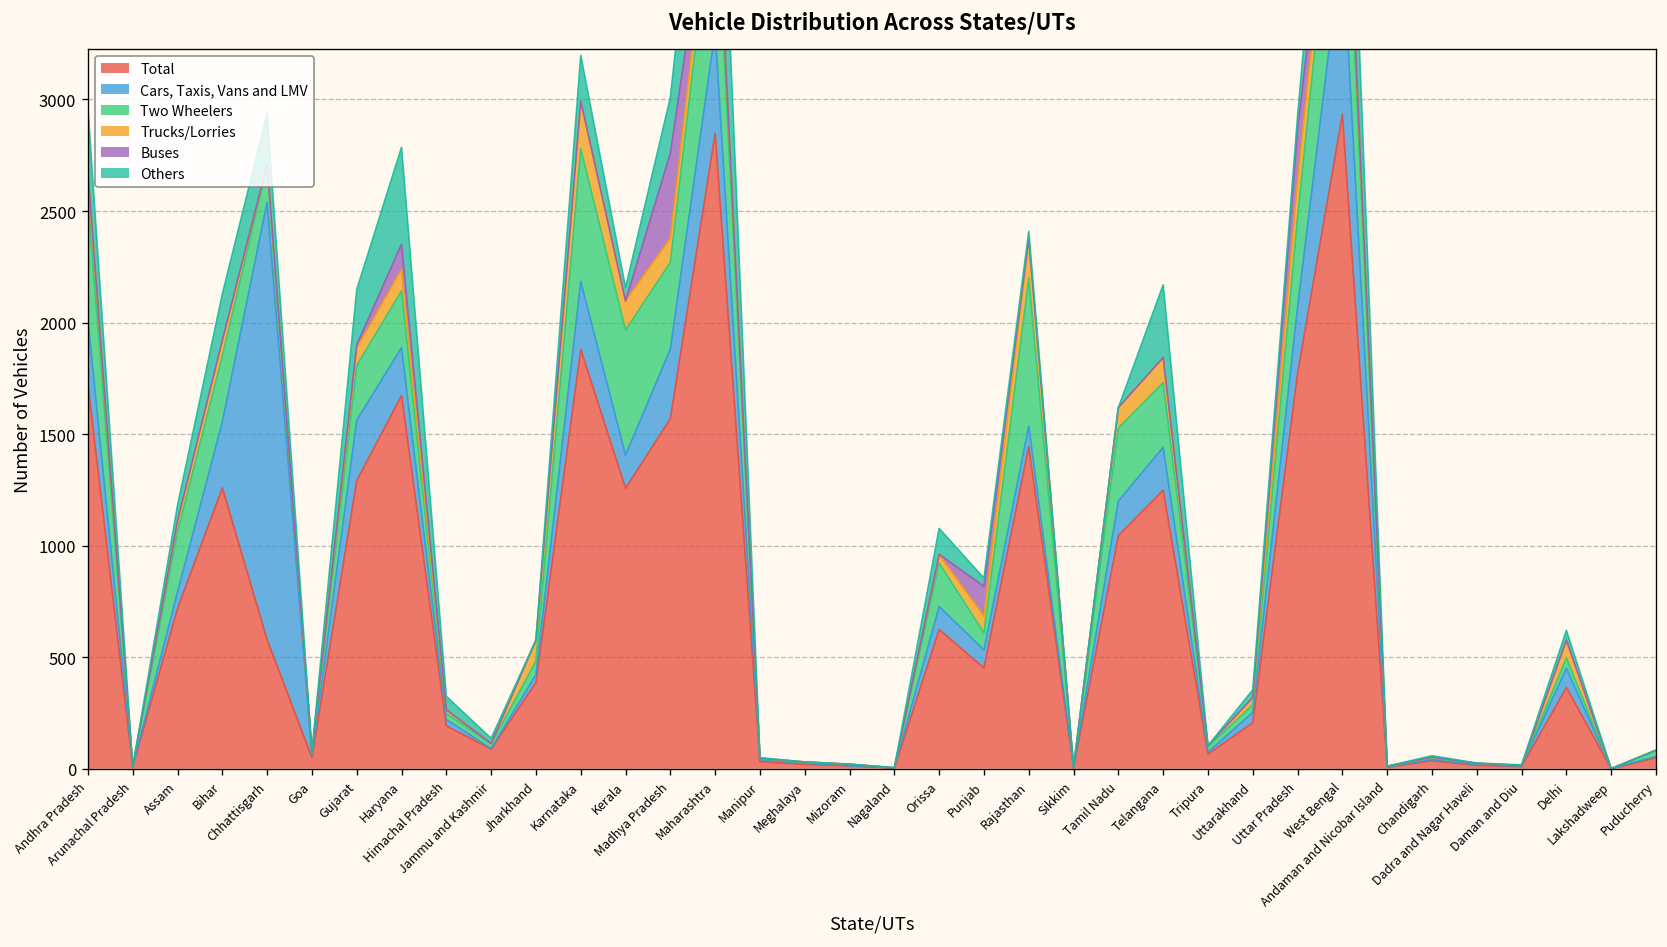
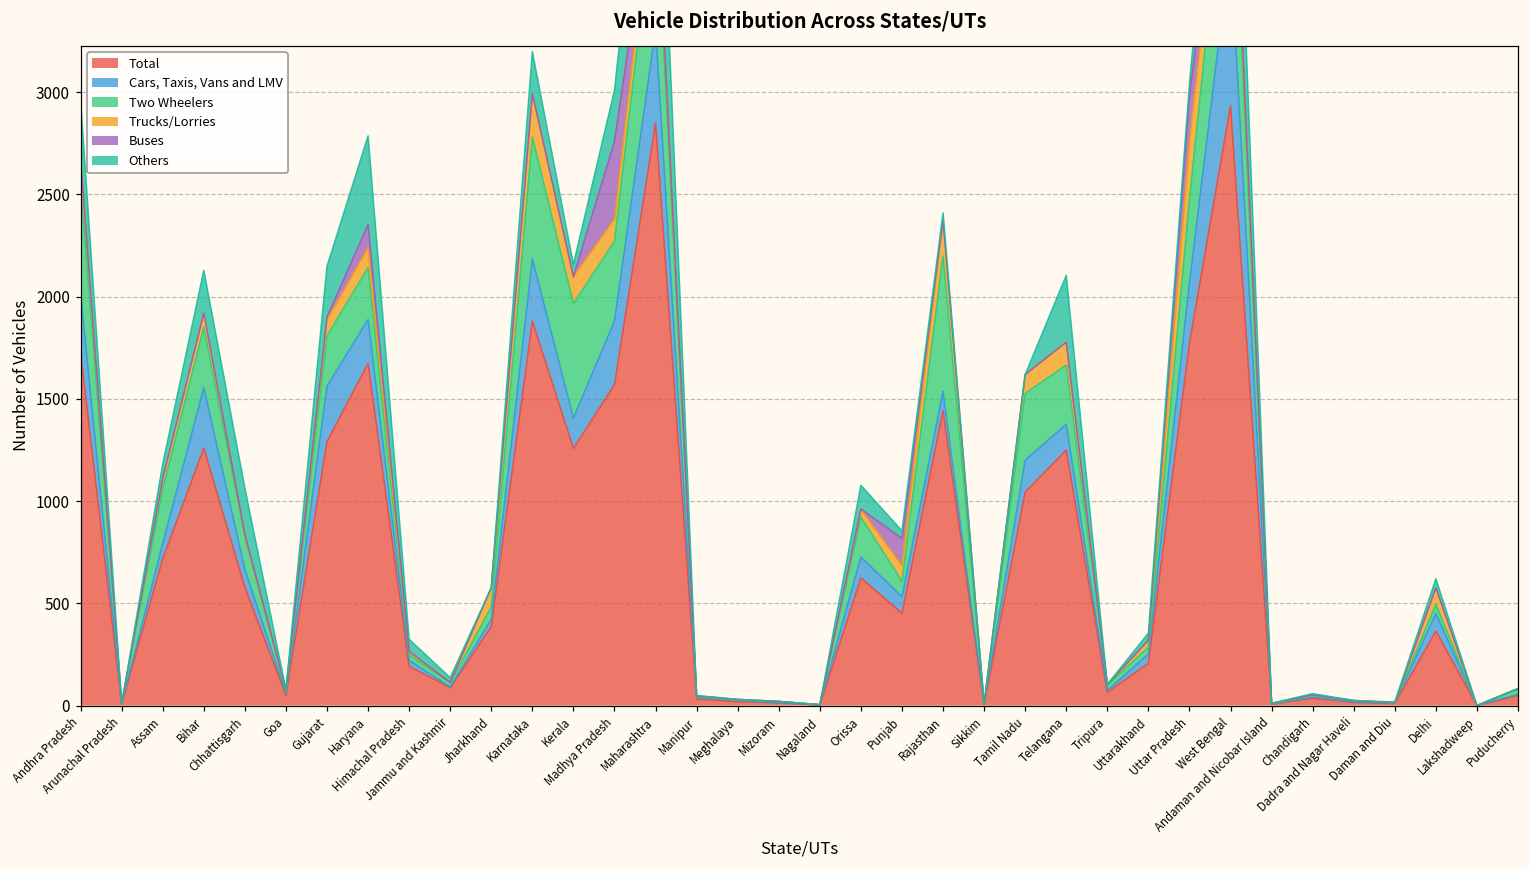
  {
    "Total": {
      "Andhra Pradesh": 1720,
      "Assam": 720,
      "Bihar": 1260,
      "Chhattisgarh": 580,
      "Gujarat": 1290,
      "Haryana": 1670,
      "Himachal Pradesh": 190,
      "Jharkhand": 390,
      "Karnataka": 1880,
      "Kerala": 1260,
      "Madhya Pradesh": 1570,
      "Maharashtra": 2850,
      "Orissa": 620,
      "Punjab": 450,
      "Rajasthan": 1440,
      "Tamil Nadu": 1040,
      "Telangana": 1250,
      "Uttarakhand": 210,
      "Uttar Pradesh": 1770,
      "West Bengal": 2930,
      "Delhi": 360
    },
    "Cars, Taxis, Vans and LMV": {
      "Andhra Pradesh": 290,
      "Assam": 80,
      "Bihar": 300,
-     "Chhattisgarh": 1960,
+     "Chhattisgarh": 90,
      "Gujarat": 270,
      "Haryana": 220,
      "Himachal Pradesh": 30,
      "Jharkhand": 40,
      "Karnataka": 300,
      "Kerala": 150,
      "Madhya Pradesh": 310,
      "Orissa": 100,
      "Punjab": 80,
      "Rajasthan": 90,
      "Tamil Nadu": 160,
-     "Telangana": 190,
+     "Telangana": 130,
      "Uttarakhand": 50,
      "Uttar Pradesh": 300,
      "Delhi": 90
    },
    "Trucks/Lorries": {
      "Gujarat": 80,
      "Haryana": 100,
      "Madhya Pradesh": 110,
      "Punjab": 80,
-     "Uttar Pradesh": 160
+     "Uttar Pradesh": 280
    },
    "Buses": {
      "Gujarat": 10,
      "Haryana": 110,
      "Madhya Pradesh": 380,
      "Punjab": 130,
      "Uttar Pradesh": 230
    }
  }
